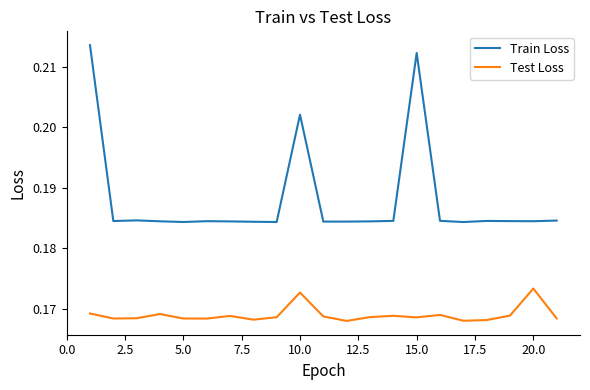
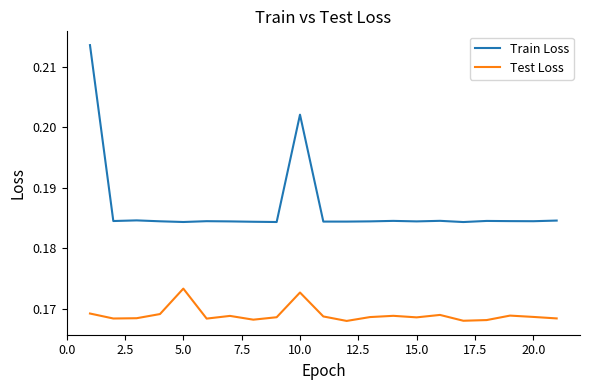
  {
    "Train Loss": {
      "5.0": 0.184,
      "10.0": 0.202,
-     "15.0": 0.212,
+     "15.0": 0.184,
      "20.0": 0.185
    },
    "Test Loss": {
-     "5.0": 0.168,
+     "5.0": 0.173,
      "10.0": 0.173,
      "15.0": 0.169,
-     "20.0": 0.173
+     "20.0": 0.169
    }
  }
